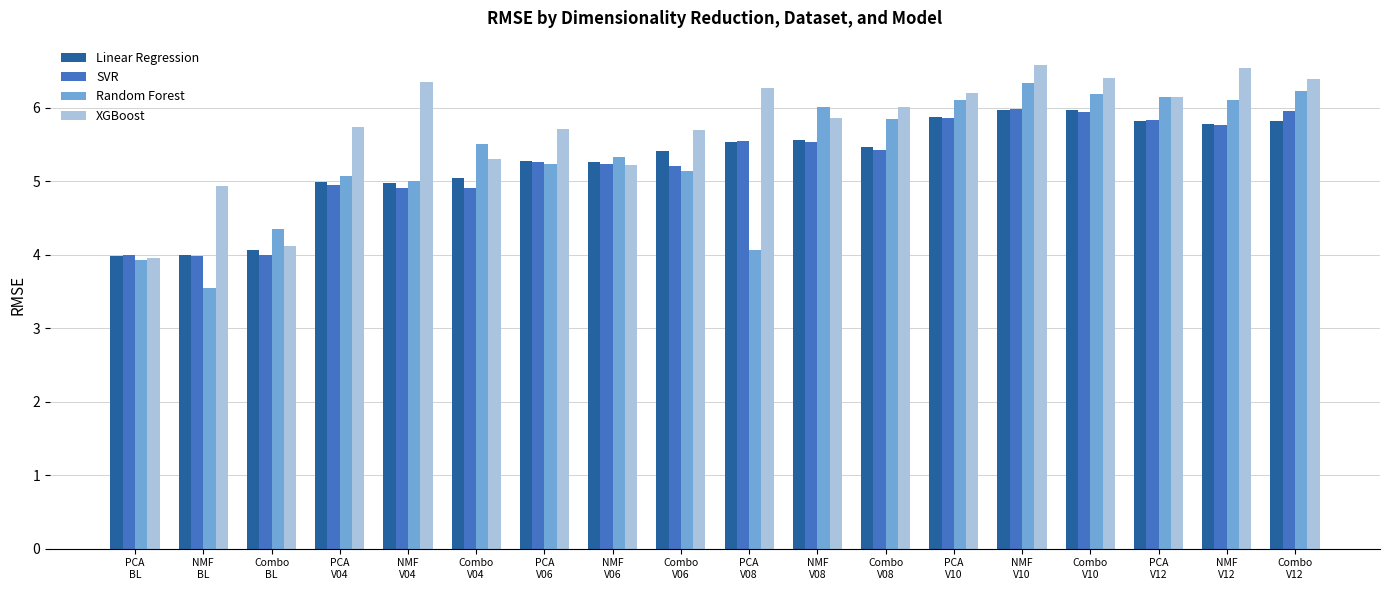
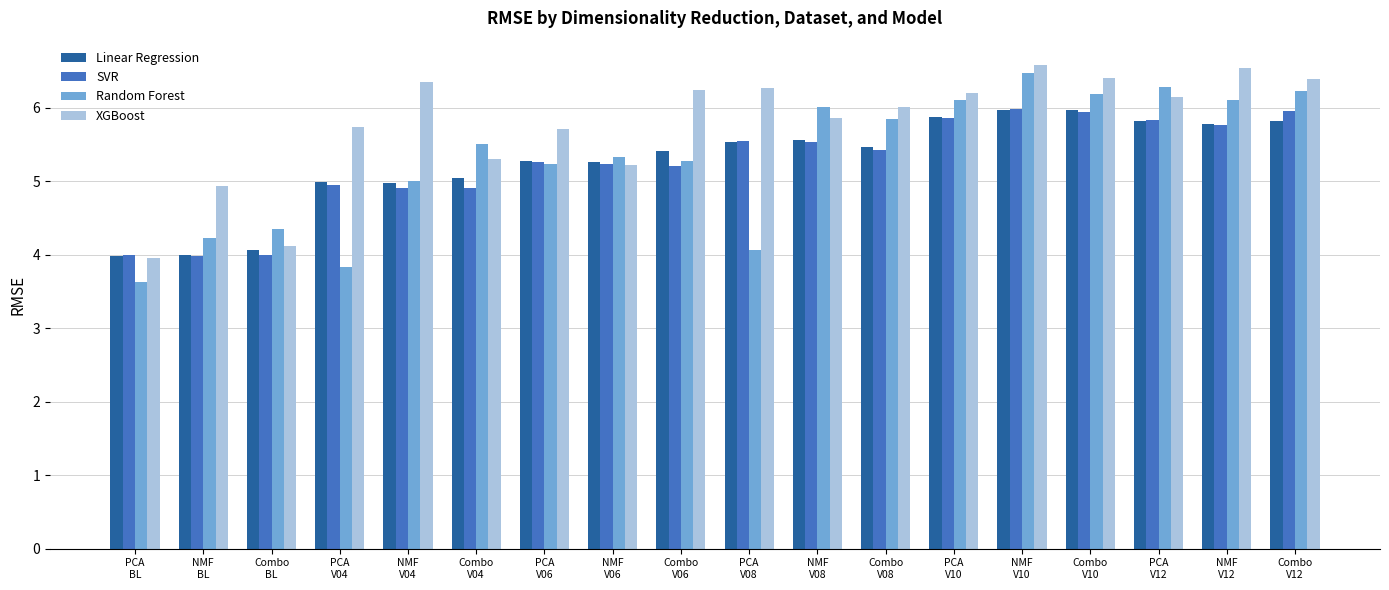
  {
    "Random Forest": {
-     "PCA BL": 3.9,
-     "NMF BL": 3.5,
+     "PCA BL": 3.6,
+     "NMF BL": 4.2,
      "Combo BL": 4.4,
-     "PCA V04": 5.1,
+     "PCA V04": 3.8,
      "NMF V04": 5.0,
      "Combo V04": 5.5,
      "PCA V06": 5.2,
      "NMF V06": 5.3,
-     "Combo V06": 5.1,
+     "Combo V06": 5.3,
      "PCA V08": 4.1,
      "NMF V08": 6.0,
      "Combo V08": 5.8,
      "PCA V10": 6.1,
-     "NMF V10": 6.3,
+     "NMF V10": 6.5,
      "Combo V10": 6.2,
-     "PCA V12": 6.1,
+     "PCA V12": 6.3,
      "NMF V12": 6.1,
      "Combo V12": 6.2
    },
    "XGBoost": {
      "PCA BL": 4.0,
      "NMF BL": 4.9,
      "Combo BL": 4.1,
      "PCA V04": 5.7,
      "NMF V04": 6.3,
      "Combo V04": 5.3,
      "PCA V06": 5.7,
      "NMF V06": 5.2,
-     "Combo V06": 5.7,
+     "Combo V06": 6.2,
      "PCA V08": 6.3,
      "NMF V08": 5.9,
      "Combo V08": 6.0,
      "PCA V10": 6.2,
      "NMF V10": 6.6,
      "Combo V10": 6.4,
      "PCA V12": 6.1,
      "NMF V12": 6.5,
      "Combo V12": 6.4
    }
  }
